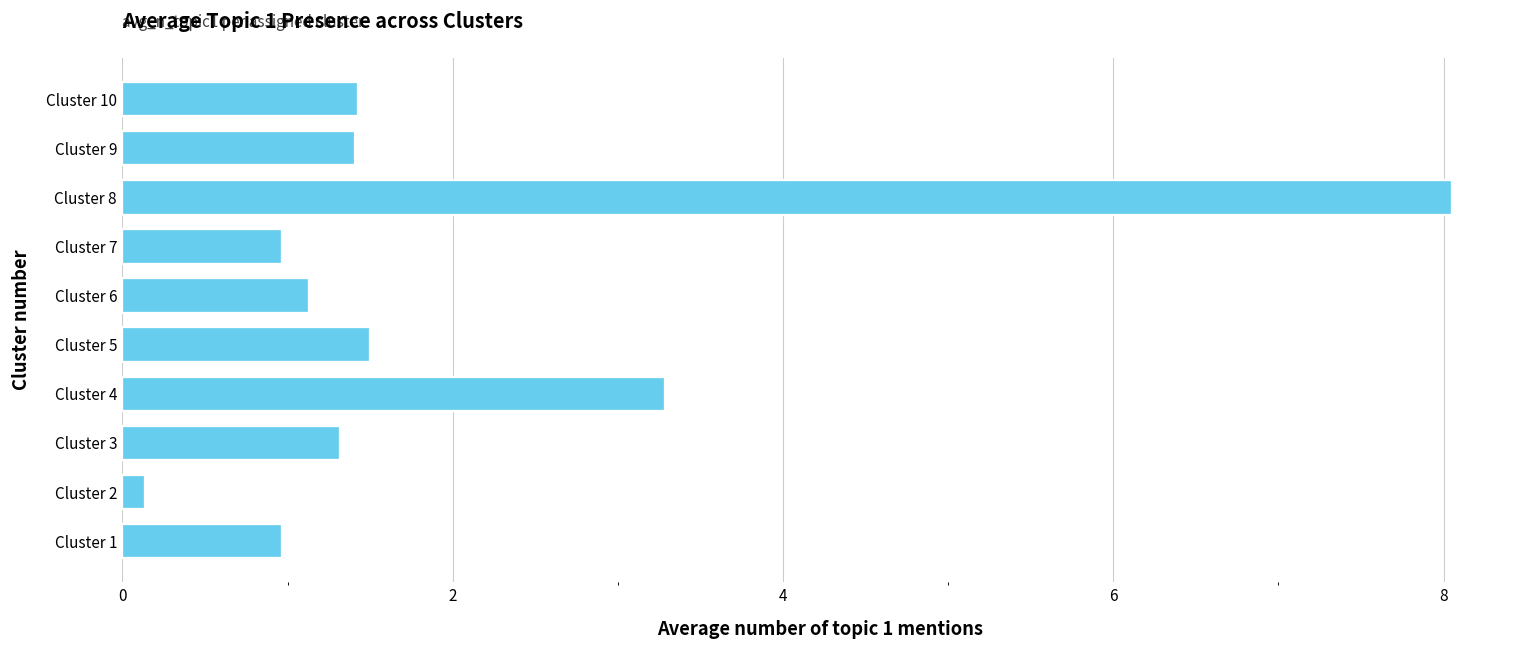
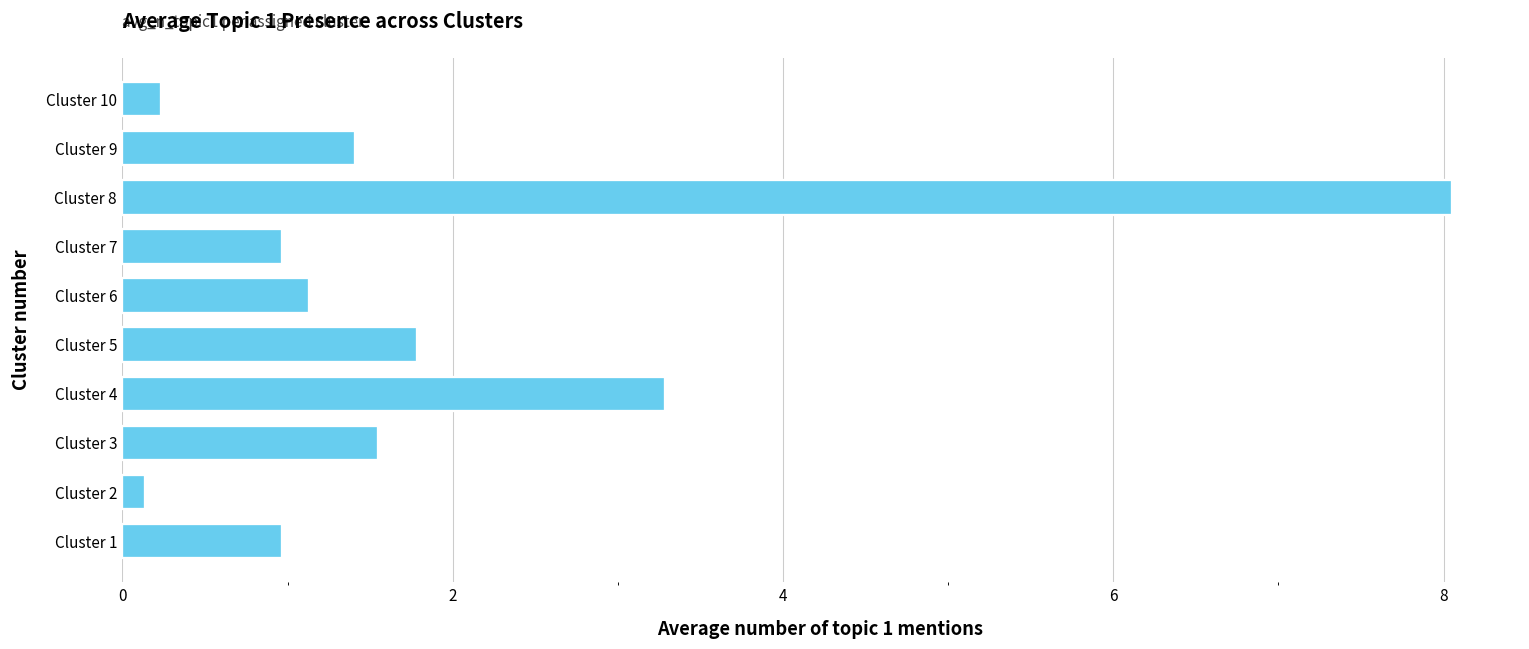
  {
-   "Cluster 10": 1.42,
+   "Cluster 10": 0.24,
    "Cluster 9": 1.41,
    "Cluster 8": 8.05,
    "Cluster 7": 0.97,
    "Cluster 6": 1.13,
-   "Cluster 5": 1.50,
+   "Cluster 5": 1.78,
    "Cluster 4": 3.29,
-   "Cluster 3": 1.32,
+   "Cluster 3": 1.55,
    "Cluster 2": 0.14,
    "Cluster 1": 0.97
  }
